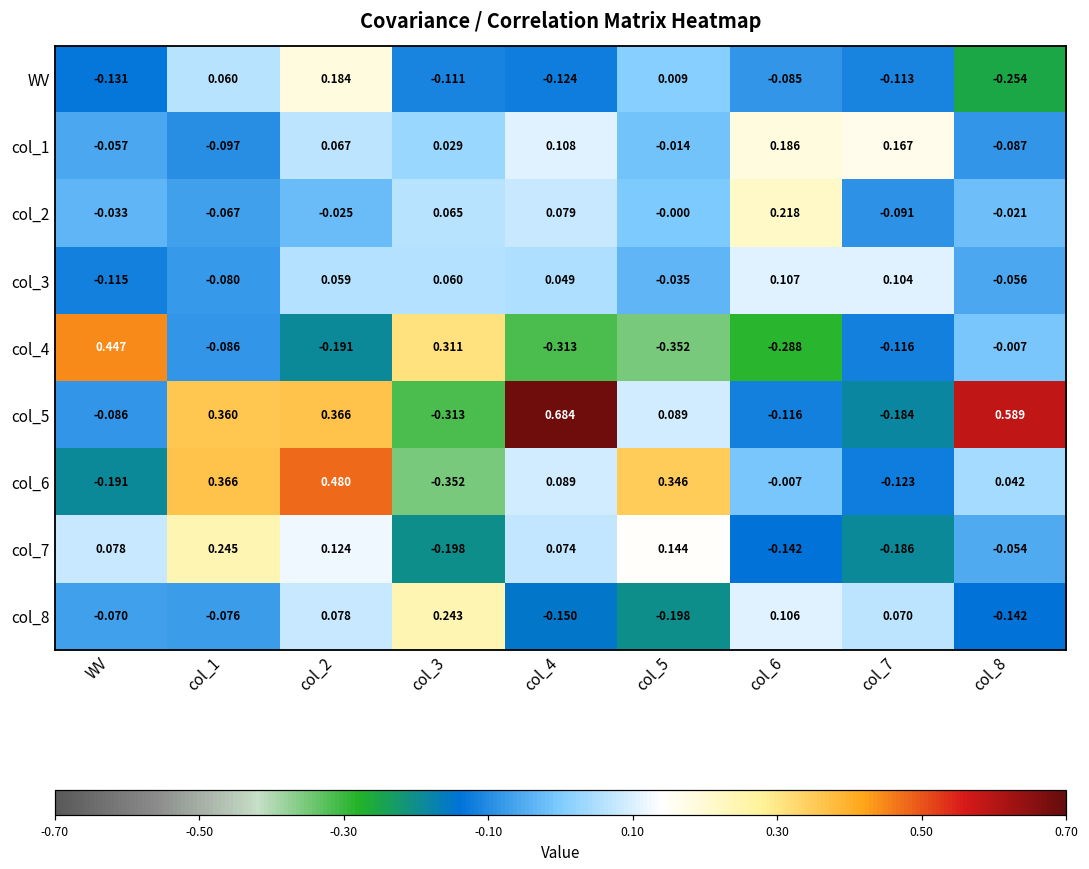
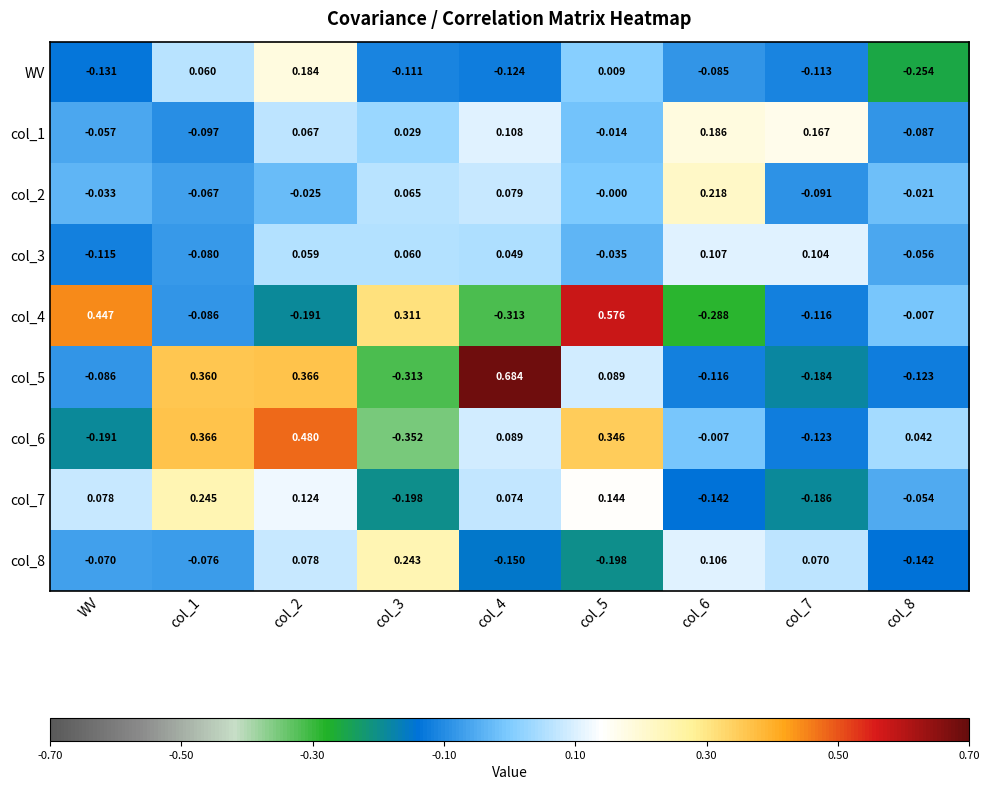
  {
    "WV": {
      "WV": -0.131,
      "col_1": 0.060,
      "col_2": 0.184,
      "col_3": -0.111,
      "col_4": -0.124,
      "col_5": 0.009,
      "col_6": -0.085,
      "col_7": -0.113,
      "col_8": -0.254
    },
    "col_1": {
      "WV": -0.057,
      "col_1": -0.097,
      "col_2": 0.067,
      "col_3": 0.029,
      "col_4": 0.108,
      "col_5": -0.014,
      "col_6": 0.186,
      "col_7": 0.167,
      "col_8": -0.087
    },
    "col_2": {
      "WV": -0.033,
      "col_1": -0.067,
      "col_2": -0.025,
      "col_3": 0.065,
      "col_4": 0.079,
      "col_5": -0.000,
      "col_6": 0.218,
      "col_7": -0.091,
      "col_8": -0.021
    },
    "col_3": {
      "WV": -0.115,
      "col_1": -0.080,
      "col_2": 0.059,
      "col_3": 0.060,
      "col_4": 0.049,
      "col_5": -0.035,
      "col_6": 0.107,
      "col_7": 0.104,
      "col_8": -0.056
    },
    "col_4": {
      "WV": 0.447,
      "col_1": -0.086,
      "col_2": -0.191,
      "col_3": 0.311,
      "col_4": -0.313,
-     "col_5": -0.352,
+     "col_5": 0.576,
      "col_6": -0.288,
      "col_7": -0.116,
      "col_8": -0.007
    },
    "col_5": {
      "WV": -0.086,
      "col_1": 0.360,
      "col_2": 0.366,
      "col_3": -0.313,
      "col_4": 0.684,
      "col_5": 0.089,
      "col_6": -0.116,
      "col_7": -0.184,
-     "col_8": 0.589
+     "col_8": -0.123
    },
    "col_6": {
      "WV": -0.191,
      "col_1": 0.366,
      "col_2": 0.480,
      "col_3": -0.352,
      "col_4": 0.089,
      "col_5": 0.346,
      "col_6": -0.007,
      "col_7": -0.123,
      "col_8": 0.042
    },
    "col_7": {
      "WV": 0.078,
      "col_1": 0.245,
      "col_2": 0.124,
      "col_3": -0.198,
      "col_4": 0.074,
      "col_5": 0.144,
      "col_6": -0.142,
      "col_7": -0.186,
      "col_8": -0.054
    },
    "col_8": {
      "WV": -0.070,
      "col_1": -0.076,
      "col_2": 0.078,
      "col_3": 0.243,
      "col_4": -0.150,
      "col_5": -0.198,
      "col_6": 0.106,
      "col_7": 0.070,
      "col_8": -0.142
    }
  }
